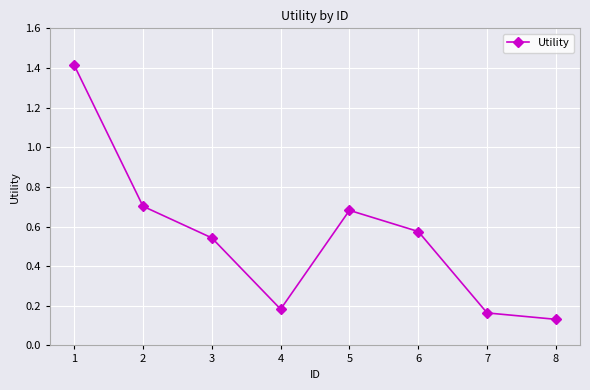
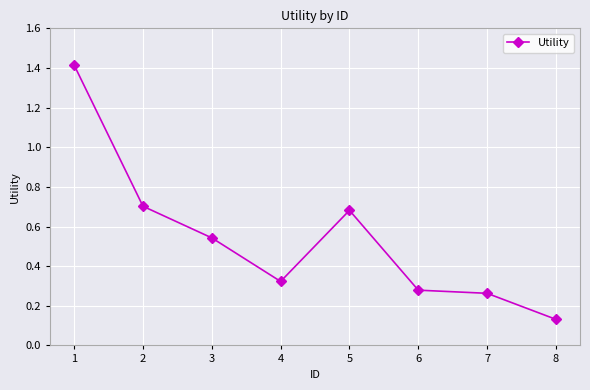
  {
    "1": 1.41,
    "2": 0.70,
    "3": 0.54,
-   "4": 0.18,
+   "4": 0.32,
    "5": 0.68,
-   "6": 0.57,
-   "7": 0.16,
+   "6": 0.28,
+   "7": 0.26,
    "8": 0.13
  }
